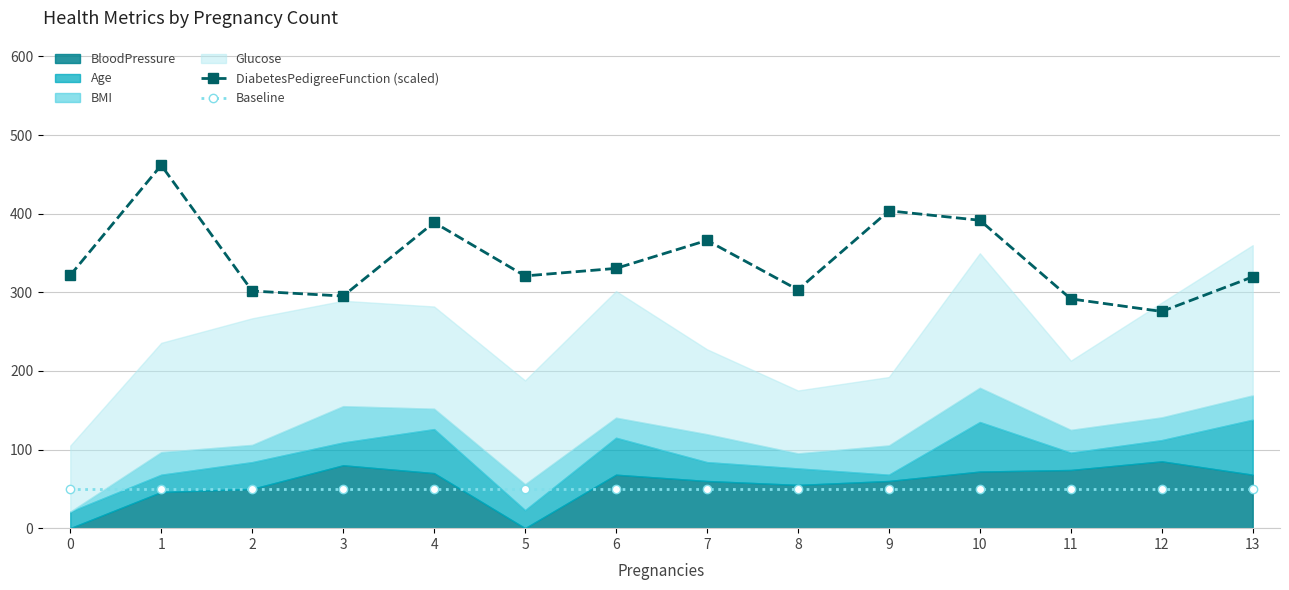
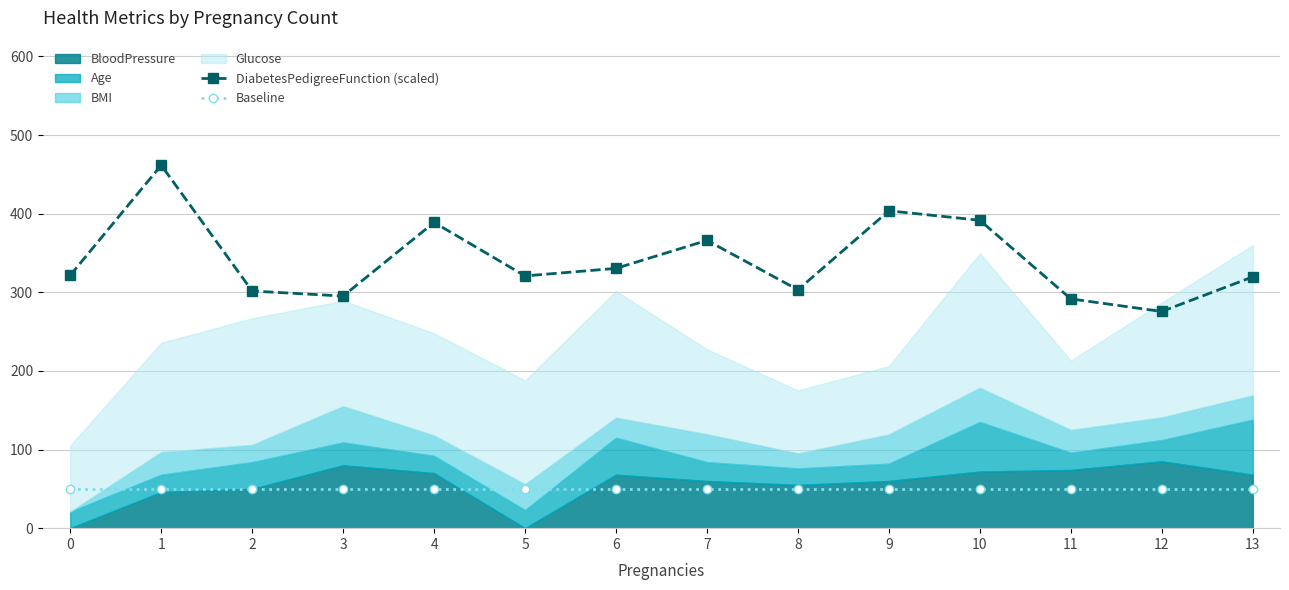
  {
    "Age": {
      "1": 20,
      "2": 30,
      "3": 30,
-     "4": 60,
+     "4": 20,
      "5": 20,
      "6": 50,
      "7": 20,
      "8": 20,
-     "9": 10,
+     "9": 20,
      "10": 60,
      "11": 20,
      "12": 30,
      "13": 70
    }
  }
